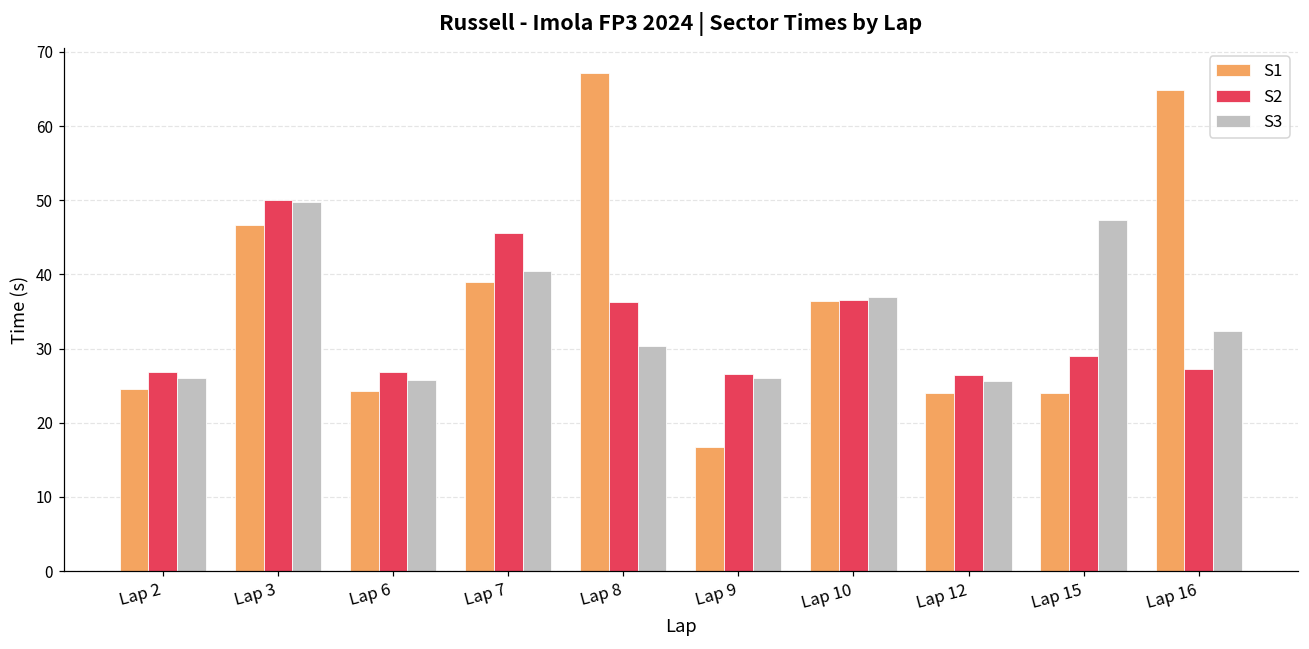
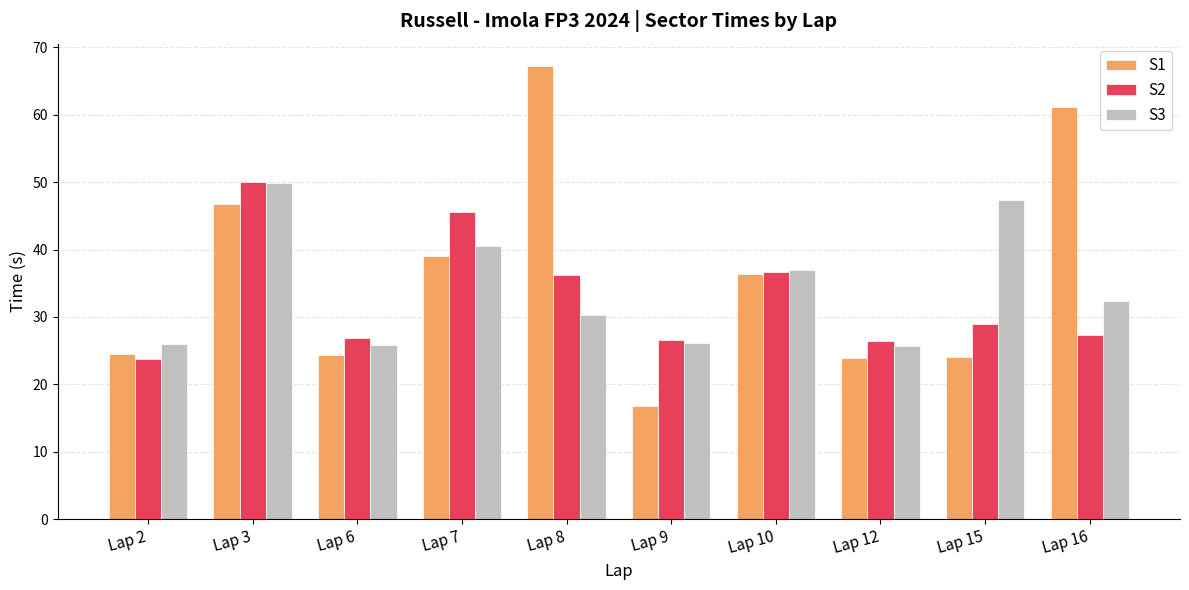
  {
    "S1": {
      "Lap 2": 24,
      "Lap 3": 47,
      "Lap 6": 24,
      "Lap 7": 39,
      "Lap 8": 67,
      "Lap 9": 17,
      "Lap 10": 36,
      "Lap 12": 24,
      "Lap 15": 24,
-     "Lap 16": 65
+     "Lap 16": 61
    },
    "S2": {
-     "Lap 2": 27,
+     "Lap 2": 24,
      "Lap 3": 50,
      "Lap 6": 27,
      "Lap 7": 46,
      "Lap 8": 36,
      "Lap 9": 27,
      "Lap 10": 37,
      "Lap 12": 26,
      "Lap 15": 29,
      "Lap 16": 27
    },
    "S3": {
      "Lap 2": 26,
      "Lap 3": 50,
      "Lap 6": 26,
      "Lap 7": 40,
      "Lap 8": 30,
      "Lap 9": 26,
      "Lap 10": 37,
      "Lap 12": 26,
      "Lap 15": 47,
      "Lap 16": 32
    }
  }
